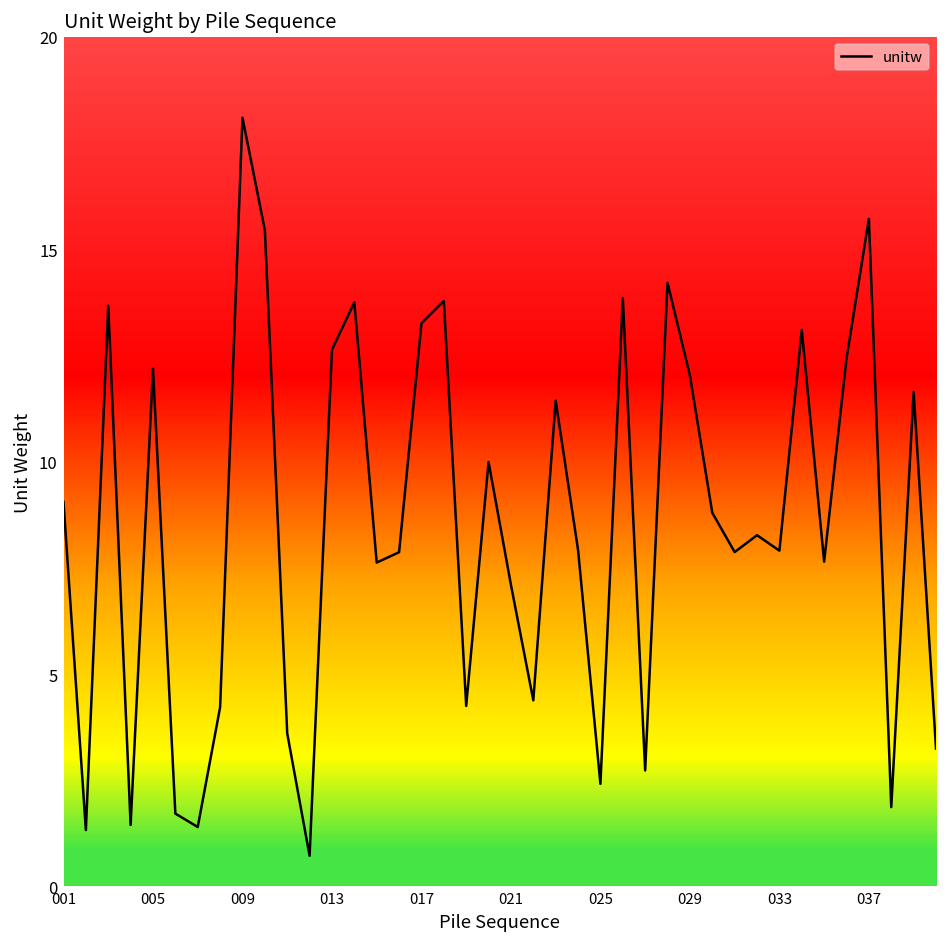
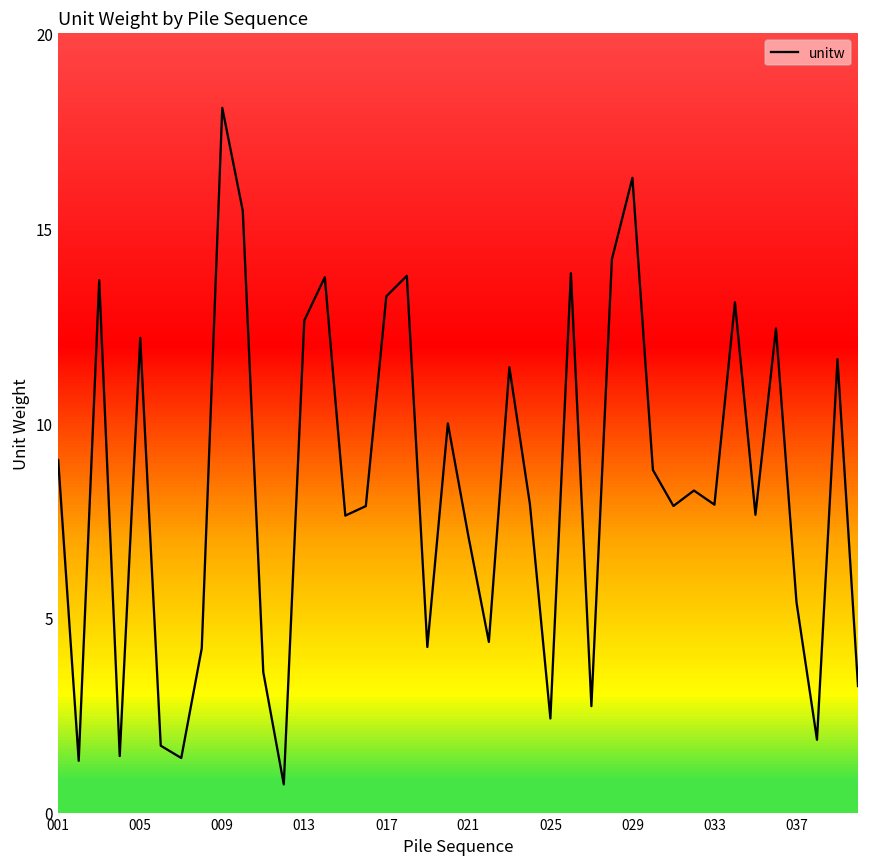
  {
    "001": 9.1,
    "005": 12.2,
    "009": 18.1,
    "013": 12.6,
    "017": 13.3,
    "021": 7.1,
    "025": 2.4,
-   "029": 12.0,
+   "029": 16.3,
    "033": 7.9,
-   "037": 15.7
+   "037": 5.4
  }
